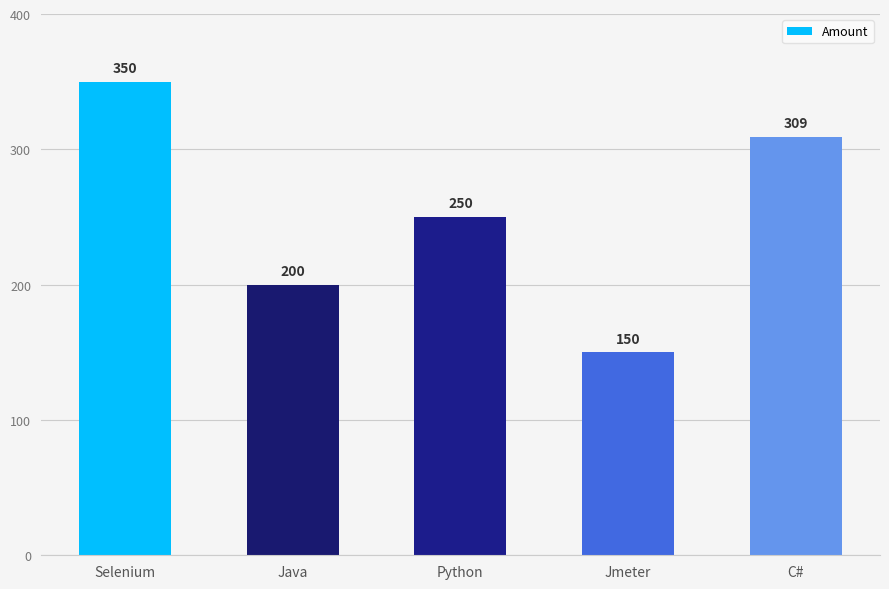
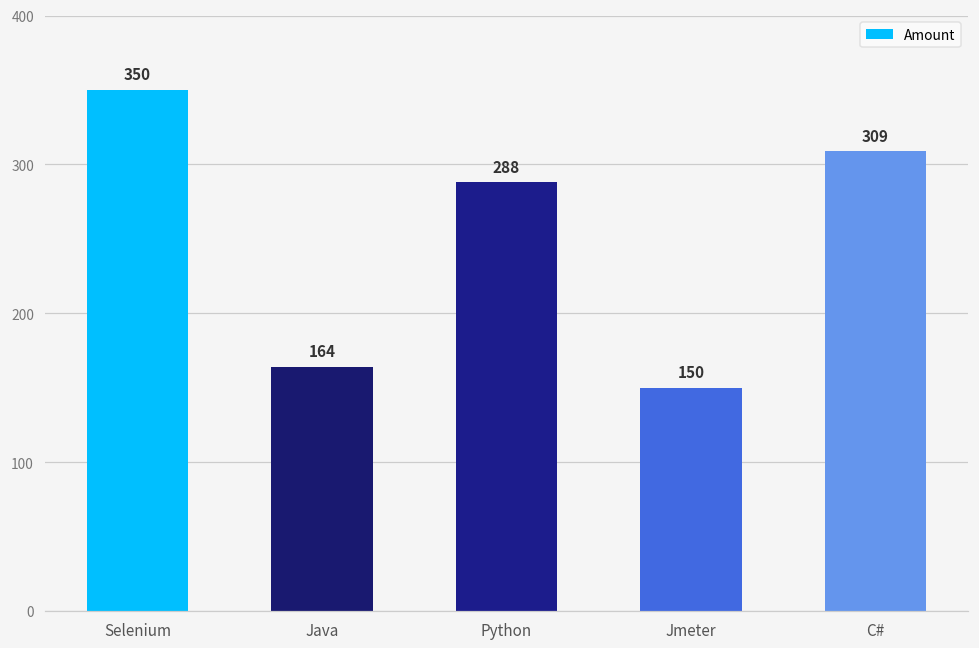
  {
    "Selenium": 350,
-   "Java": 200,
-   "Python": 250,
+   "Java": 164,
+   "Python": 288,
    "Jmeter": 150,
    "C#": 309
  }
